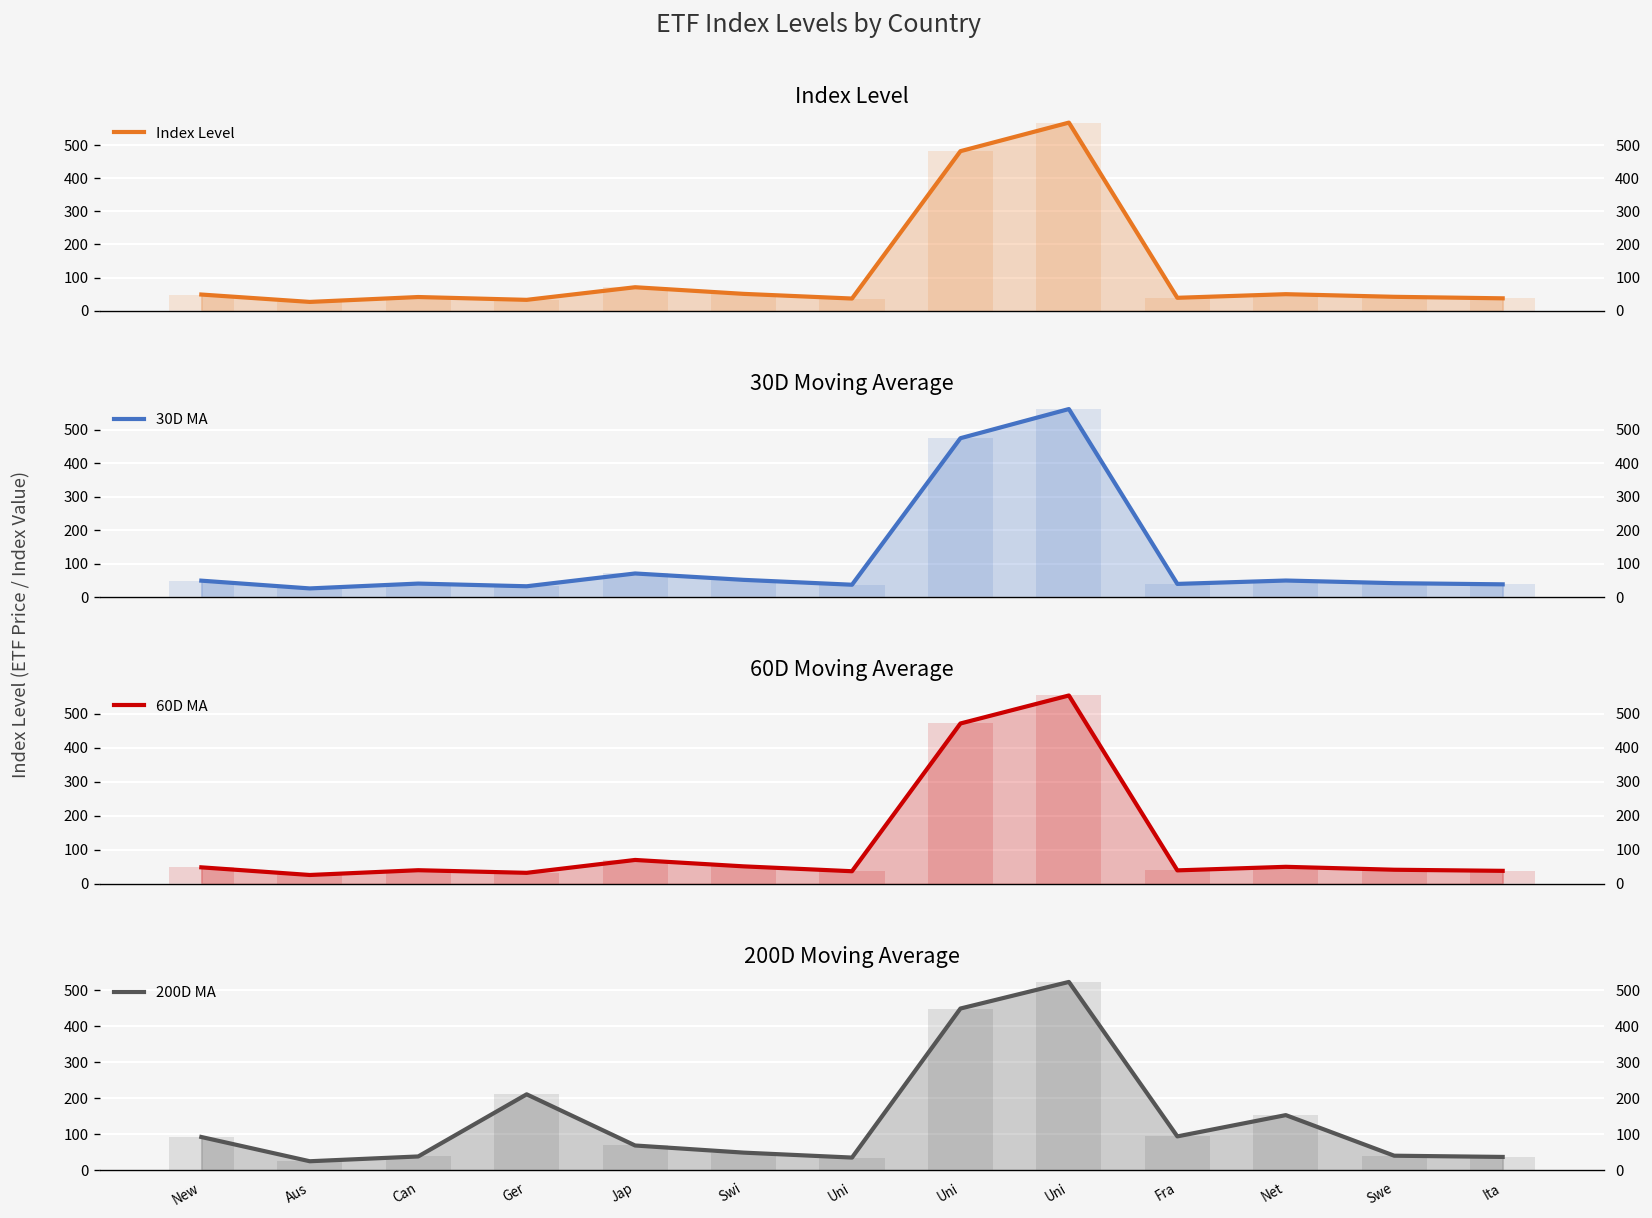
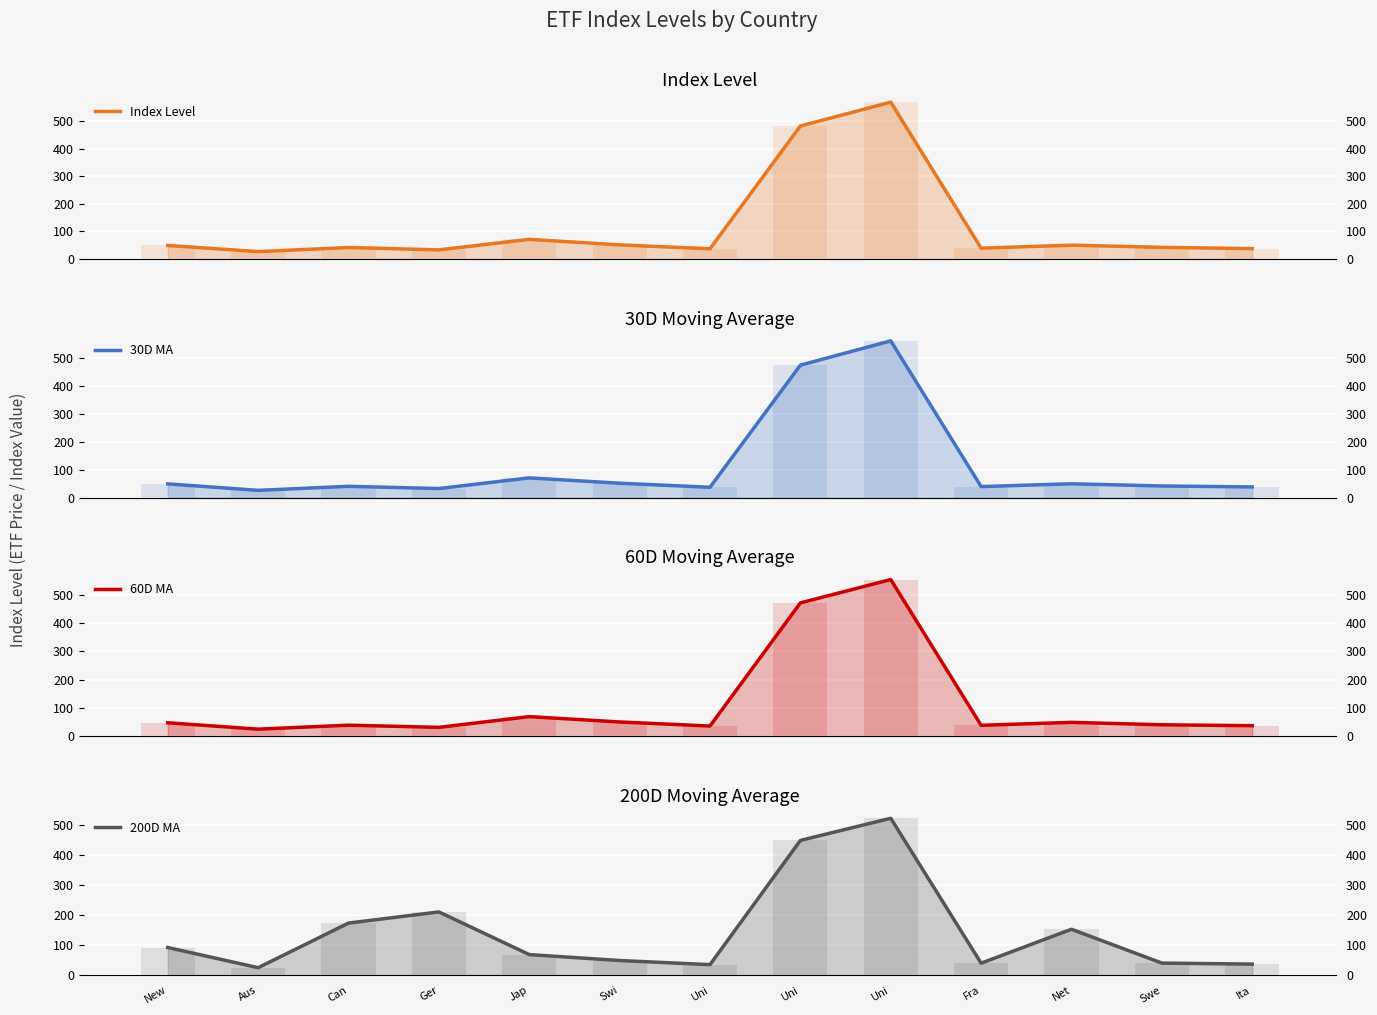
  {
    "200D Moving Average": {
      "New": 90,
      "Aus": 20,
-     "Can": 40,
+     "Can": 170,
      "Ger": 210,
      "Jap": 70,
      "Swi": 50,
-     "Fra": 90,
+     "Fra": 40,
      "Net": 150,
      "Swe": 40,
      "Ita": 40
    }
  }
